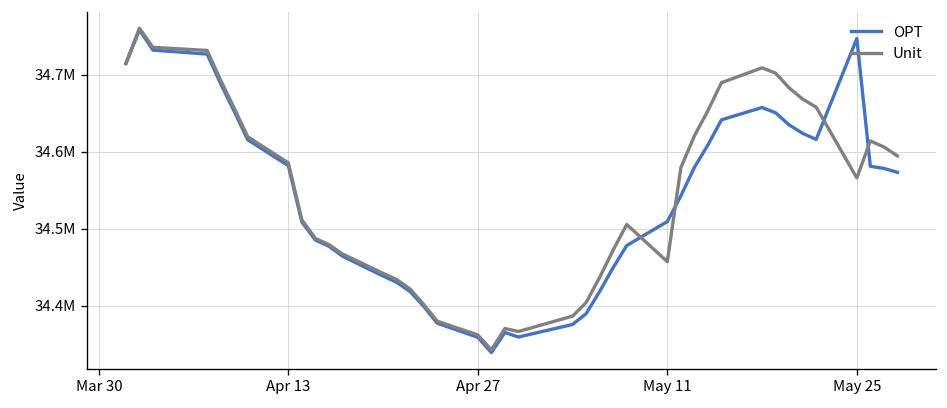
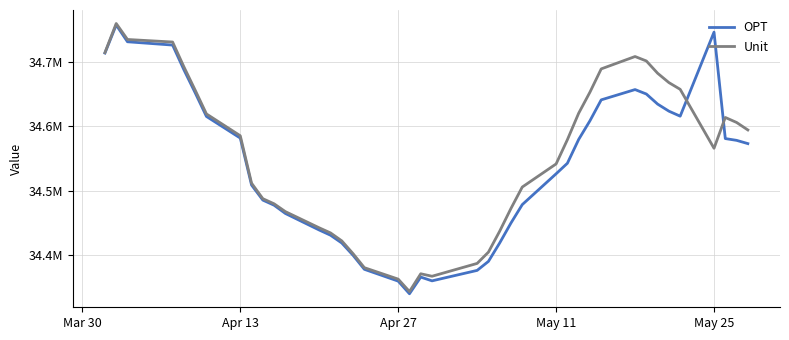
  {
    "OPT": {
-     "May 11": 34510000,
+     "May 11": 34530000,
      "May 25": 34750000
    },
    "Unit": {
-     "May 11": 34460000,
+     "May 11": 34540000,
      "May 25": 34570000
    }
  }
